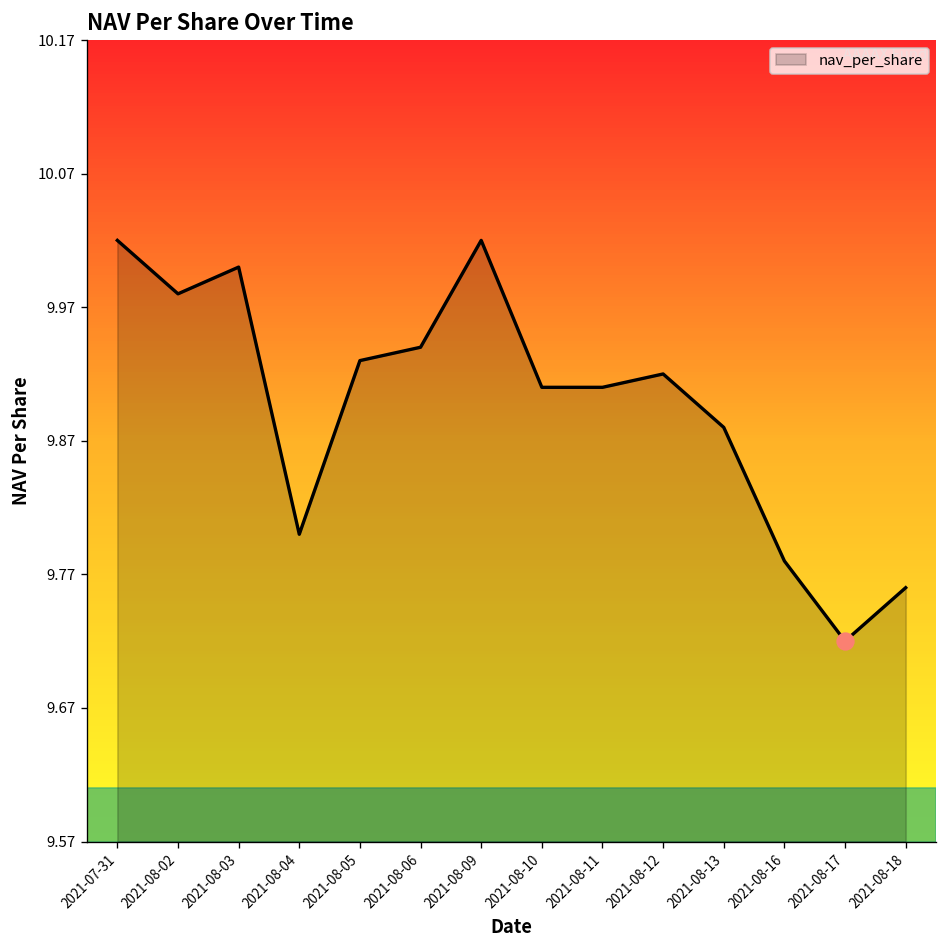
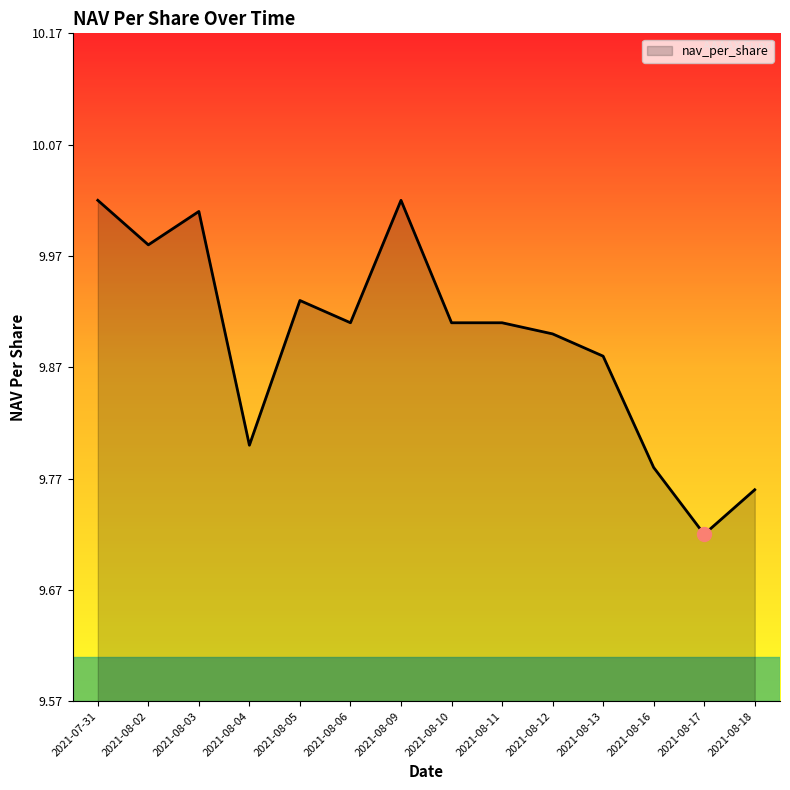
  {
    "nav_per_share": {
      "2021-07-31": 10.02,
      "2021-08-02": 9.98,
-     "2021-08-03": 10.00,
+     "2021-08-03": 10.01,
      "2021-08-04": 9.80,
      "2021-08-05": 9.93,
-     "2021-08-06": 9.94,
+     "2021-08-06": 9.91,
      "2021-08-09": 10.02,
      "2021-08-10": 9.91,
      "2021-08-11": 9.91,
-     "2021-08-12": 9.92,
+     "2021-08-12": 9.90,
      "2021-08-13": 9.88,
      "2021-08-16": 9.78,
      "2021-08-18": 9.76
    }
  }
